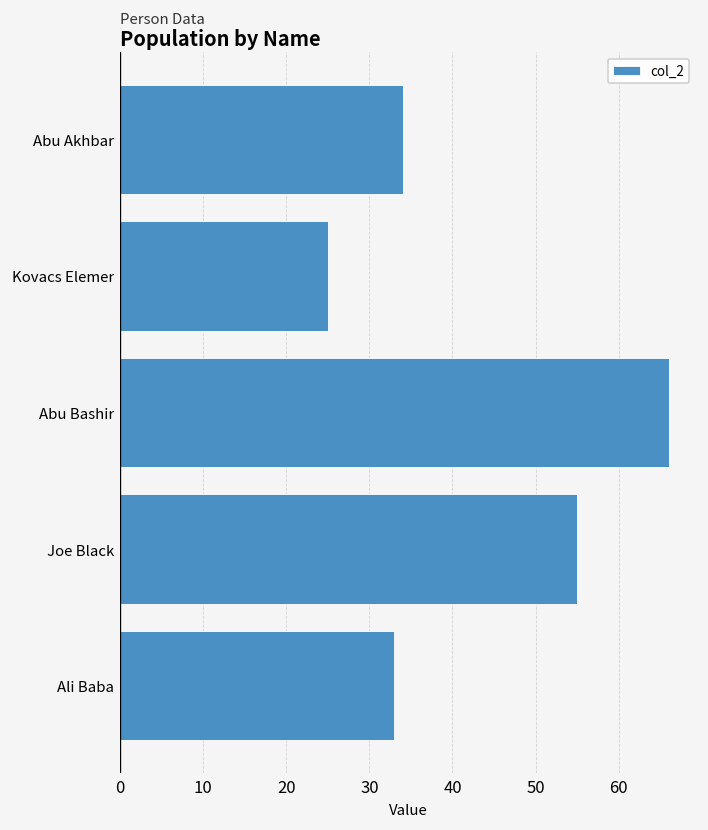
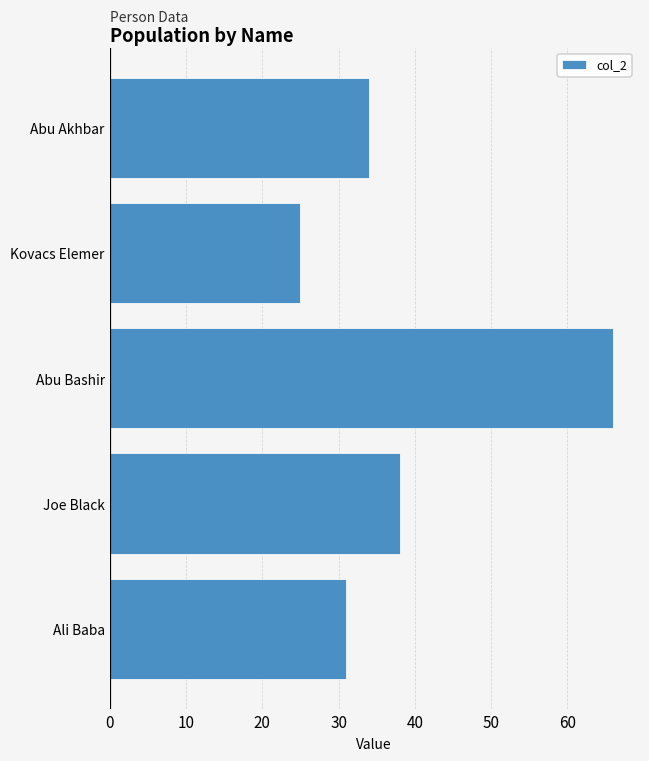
  {
    "Abu Akhbar": 34,
    "Kovacs Elemer": 25,
    "Abu Bashir": 66,
-   "Joe Black": 55,
-   "Ali Baba": 33
+   "Joe Black": 38,
+   "Ali Baba": 31
  }
